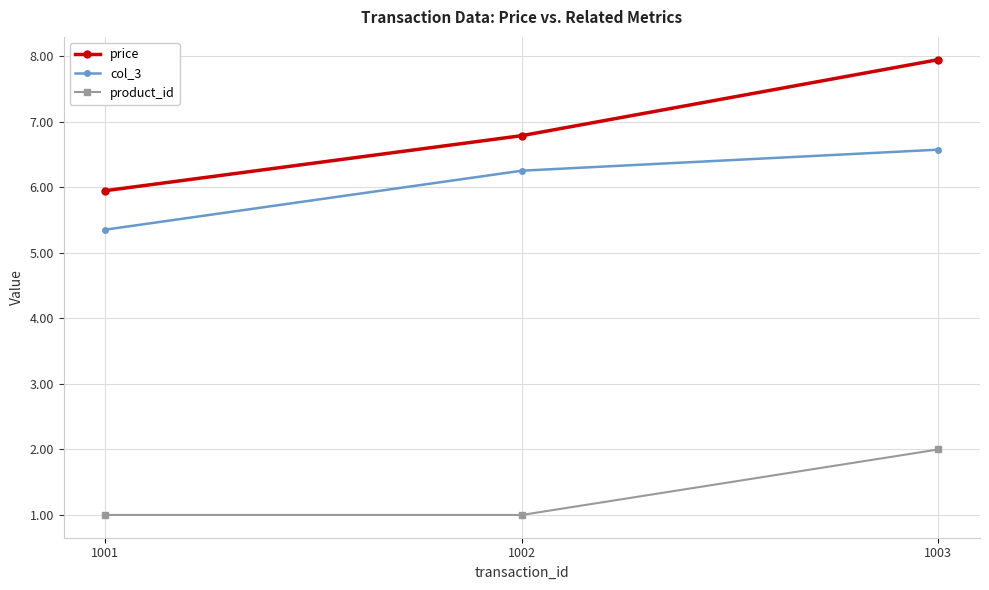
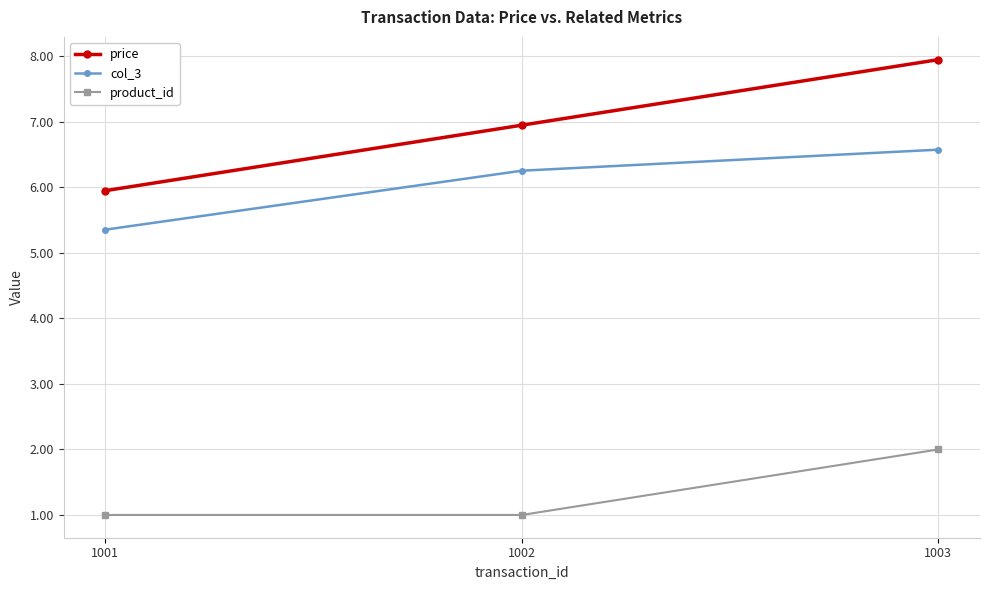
  {
    "price": {
      "1001": 6.0,
-     "1002": 6.8,
+     "1002": 7.0,
      "1003": 8.0
    },
    "col_3": {
      "1001": 5.4,
      "1002": 6.3,
      "1003": 6.6
    },
    "product_id": {
      "1001": 1.0,
      "1002": 1.0,
      "1003": 2.0
    }
  }
